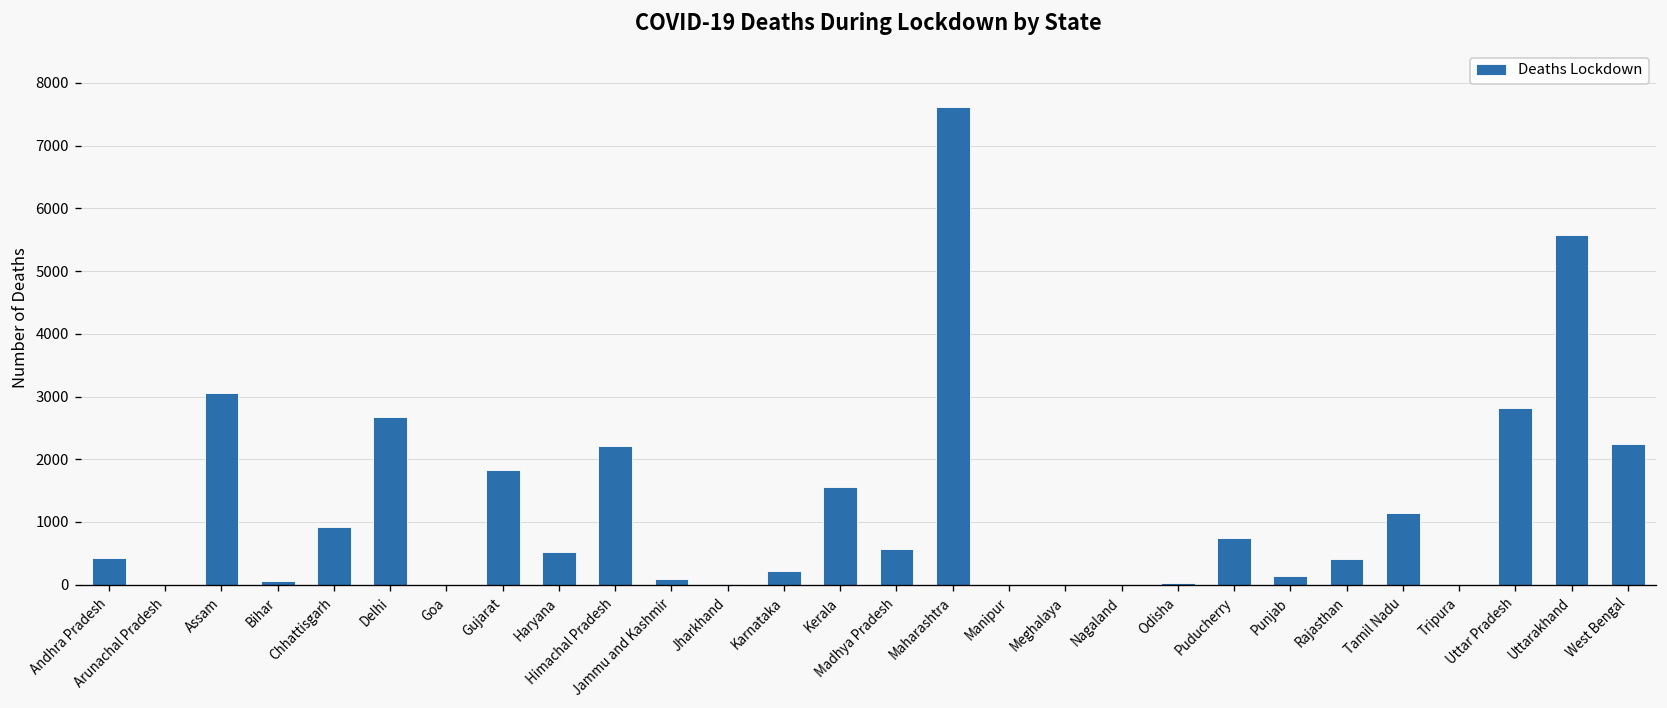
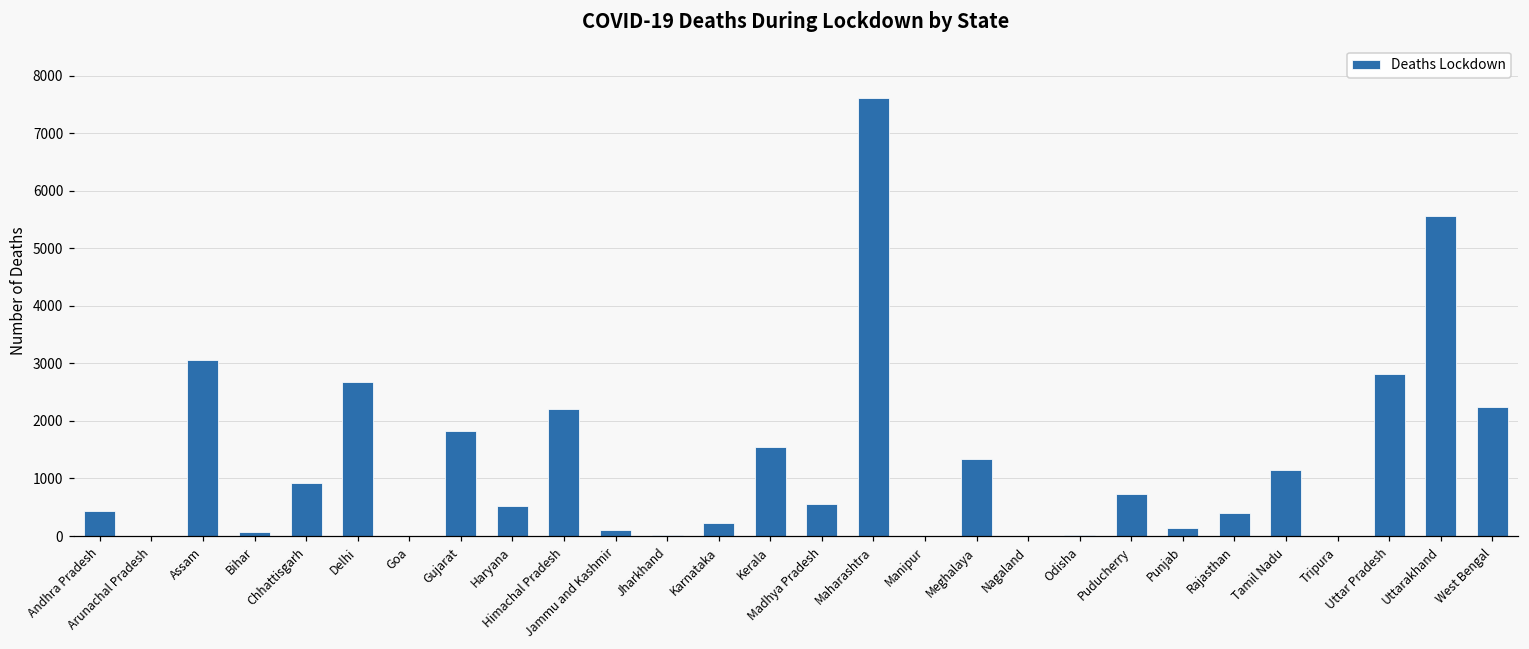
  {
    "Andhra Pradesh": 400,
    "Assam": 3100,
    "Bihar": 100,
    "Chhattisgarh": 900,
    "Delhi": 2700,
    "Gujarat": 1800,
    "Haryana": 500,
    "Himachal Pradesh": 2200,
    "Jammu and Kashmir": 100,
    "Karnataka": 200,
    "Kerala": 1600,
    "Madhya Pradesh": 600,
    "Maharashtra": 7600,
    "Manipur": 0,
-   "Meghalaya": 0,
+   "Meghalaya": 1300,
    "Nagaland": 0,
    "Puducherry": 700,
    "Punjab": 100,
    "Rajasthan": 400,
    "Tamil Nadu": 1100,
    "Uttar Pradesh": 2800,
    "Uttarakhand": 5600,
    "West Bengal": 2200
  }
